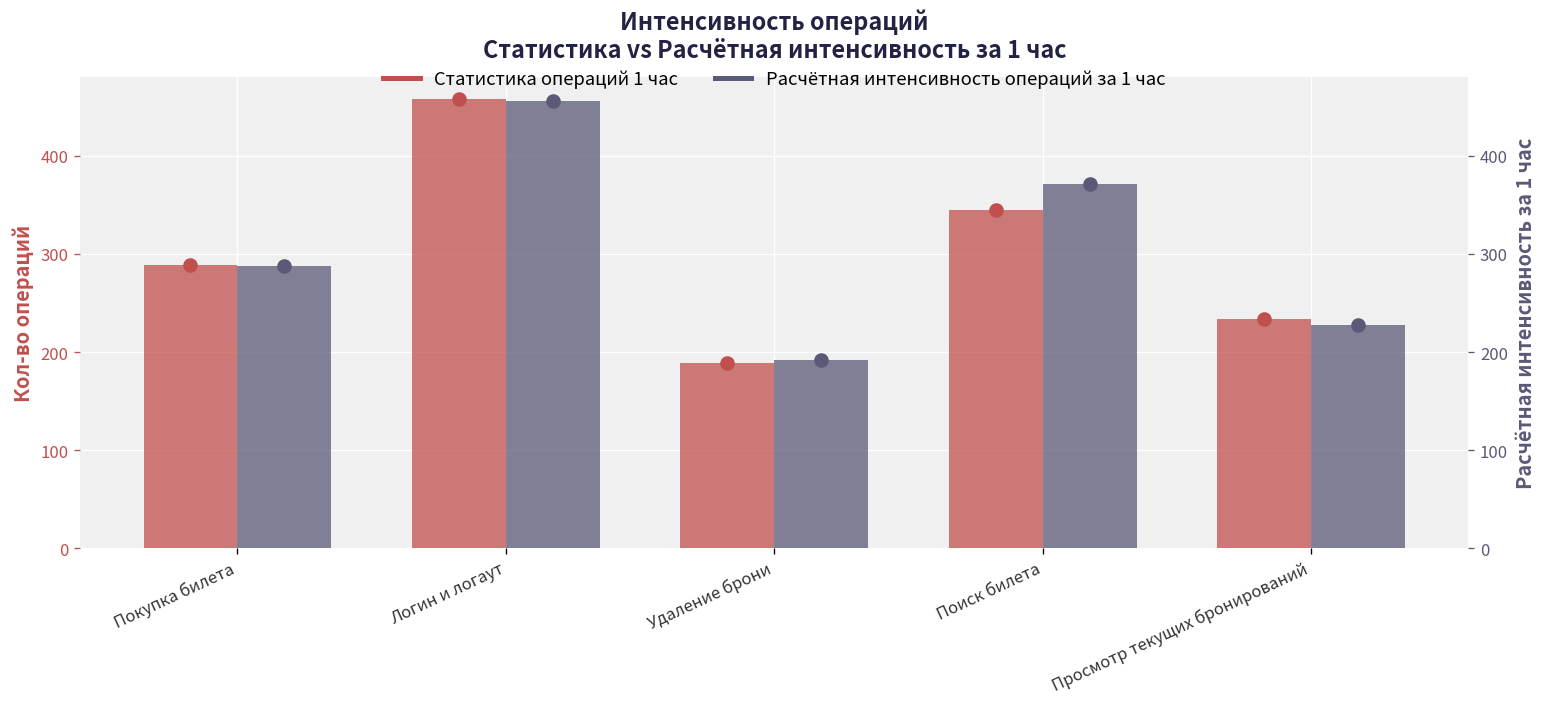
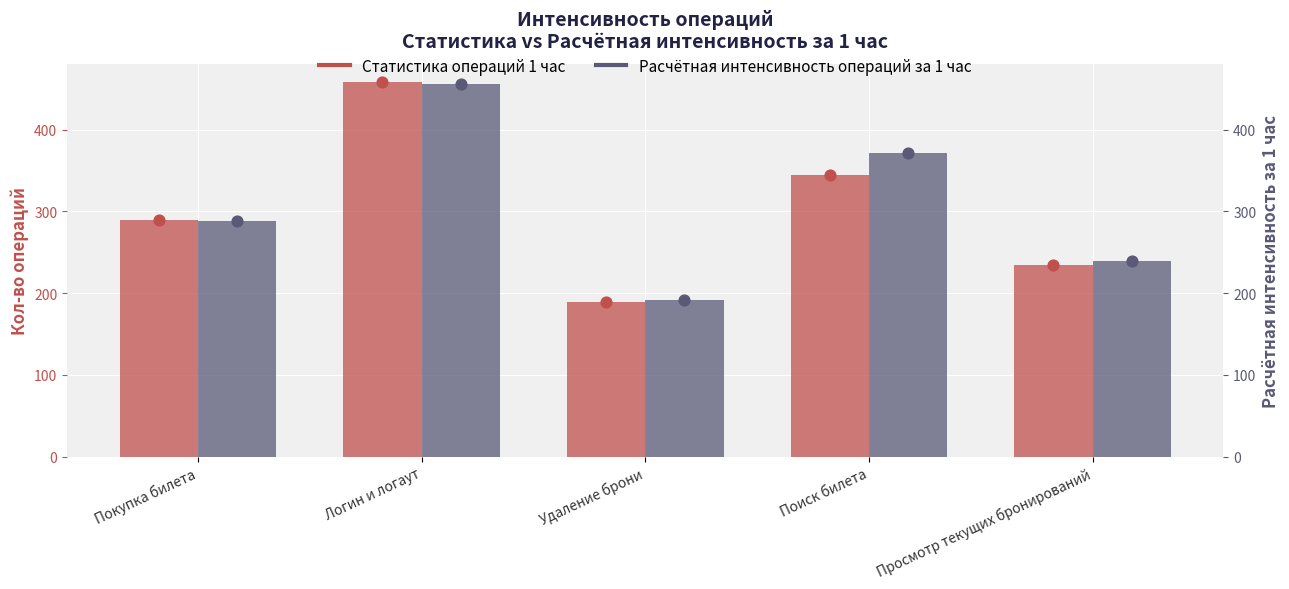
  {
    "Расчётная интенсивность операций за 1 час": {
      "Покупка билета": 290,
      "Логин и логаут": 460,
      "Удаление брони": 190,
      "Поиск билета": 370,
-     "Просмотр текущих бронирований": 230
+     "Просмотр текущих бронирований": 240
    }
  }
